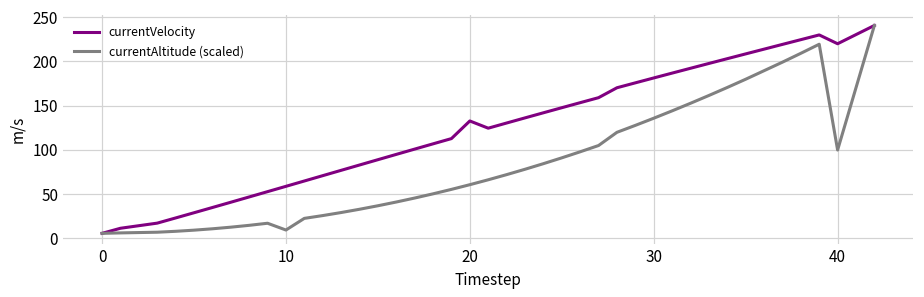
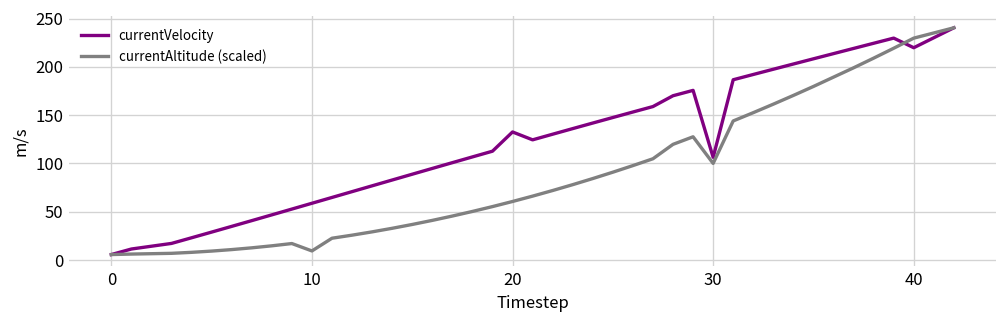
  {
    "currentVelocity": {
      "10": 60,
      "20": 130,
-     "30": 180,
+     "30": 110,
      "40": 220
    },
    "currentAltitude (scaled)": {
      "10": 10,
      "20": 60,
-     "30": 140,
-     "40": 100
+     "30": 100,
+     "40": 230
    }
  }
